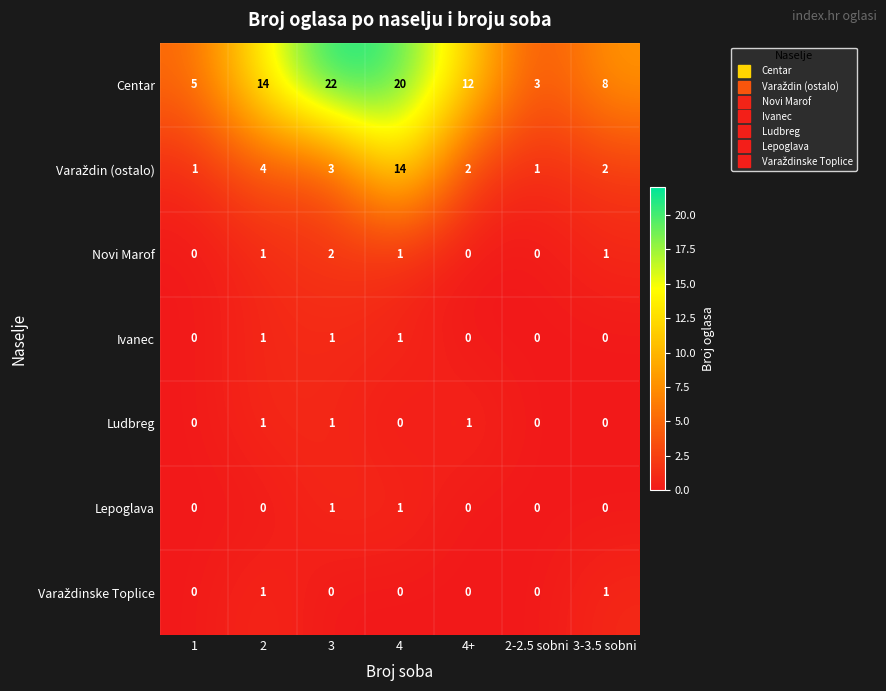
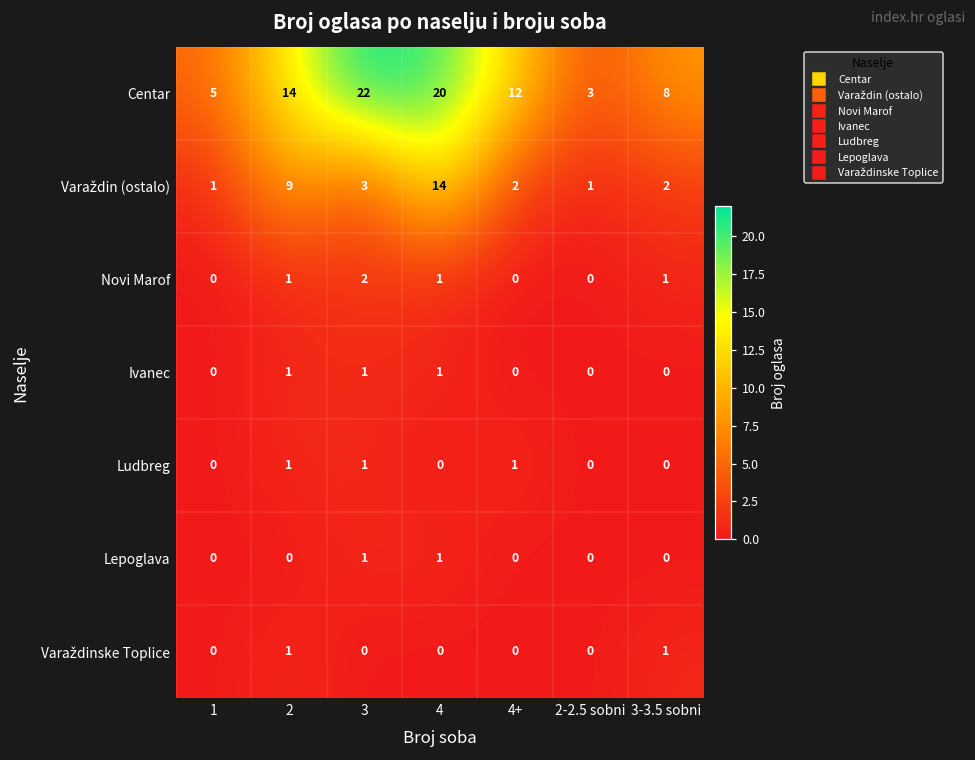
  {
    "Centar": {
      "1": 5,
      "2": 14,
      "3": 22,
      "4": 20,
      "4+": 12,
      "2-2.5 sobni": 3,
      "3-3.5 sobni": 8
    },
    "Varaždin (ostalo)": {
      "1": 1,
-     "2": 4,
+     "2": 9,
      "3": 3,
      "4": 14,
      "4+": 2,
      "2-2.5 sobni": 1,
      "3-3.5 sobni": 2
    },
    "Novi Marof": {
      "1": 0,
      "2": 1,
      "3": 2,
      "4": 1,
      "4+": 0,
      "2-2.5 sobni": 0,
      "3-3.5 sobni": 1
    },
    "Ivanec": {
      "1": 0,
      "2": 1,
      "3": 1,
      "4": 1,
      "4+": 0,
      "2-2.5 sobni": 0,
      "3-3.5 sobni": 0
    },
    "Ludbreg": {
      "1": 0,
      "2": 1,
      "3": 1,
      "4": 0,
      "4+": 1,
      "2-2.5 sobni": 0,
      "3-3.5 sobni": 0
    },
    "Lepoglava": {
      "1": 0,
      "2": 0,
      "3": 1,
      "4": 1,
      "4+": 0,
      "2-2.5 sobni": 0,
      "3-3.5 sobni": 0
    },
    "Varaždinske Toplice": {
      "1": 0,
      "2": 1,
      "3": 0,
      "4": 0,
      "4+": 0,
      "2-2.5 sobni": 0,
      "3-3.5 sobni": 1
    }
  }
